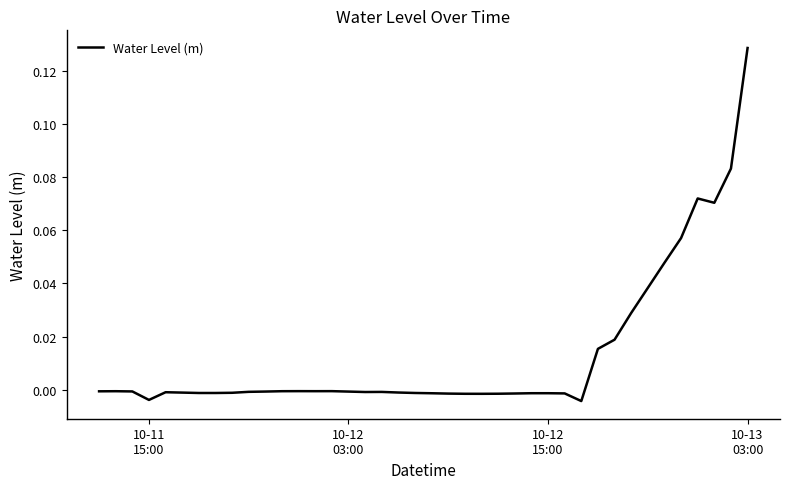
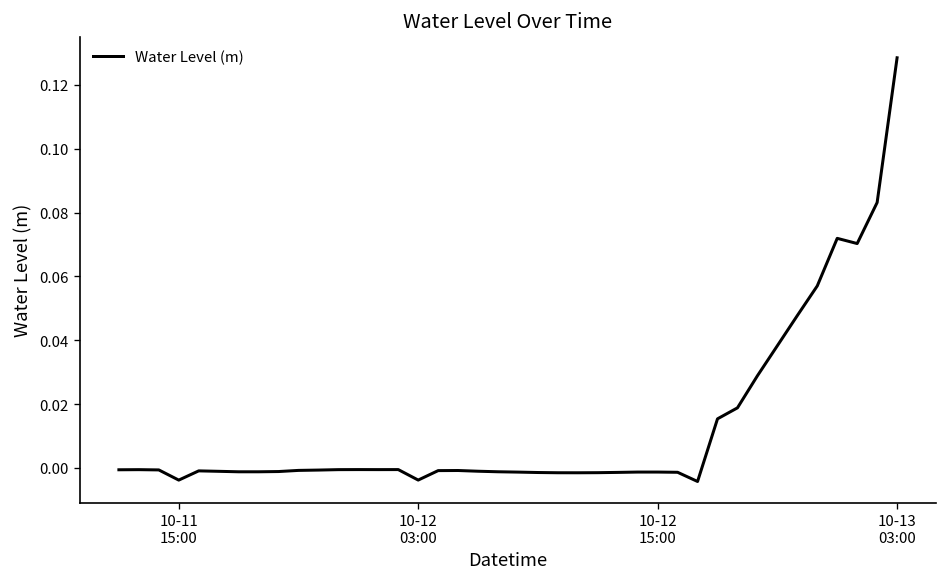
  {
    "10-11 15:00": -0.004,
-   "10-12 03:00": -0.001,
+   "10-12 03:00": -0.004,
    "10-12 15:00": -0.001,
    "10-13 03:00": 0.128
  }
